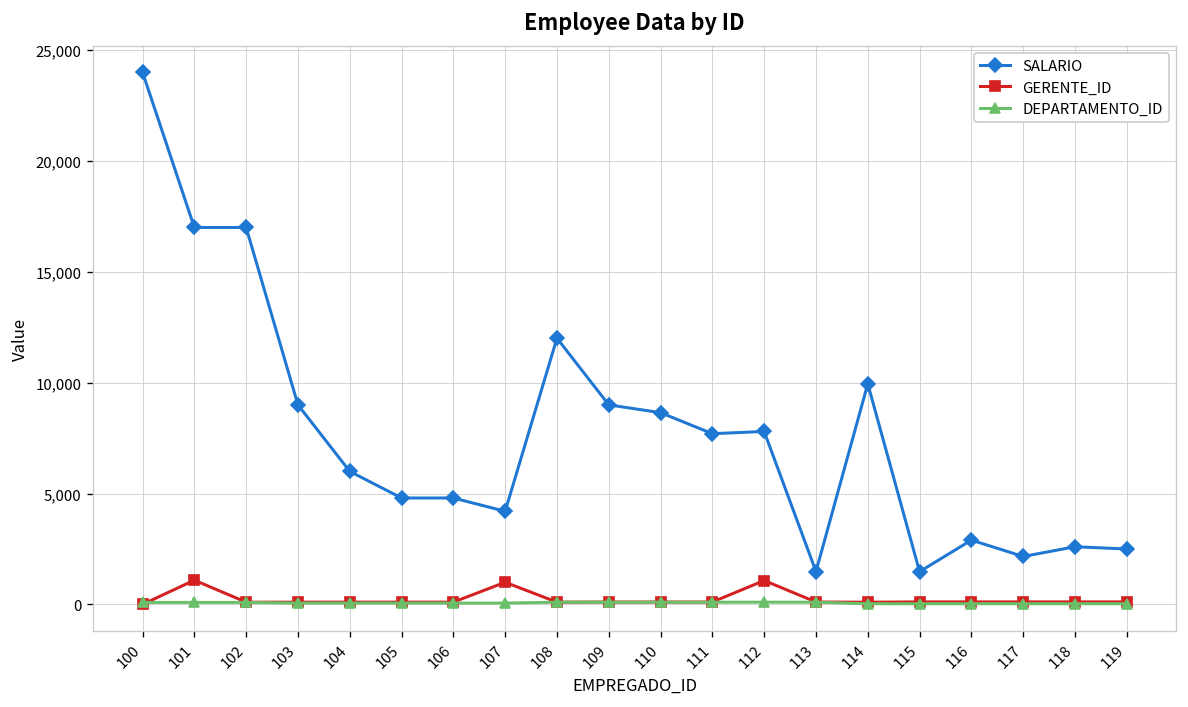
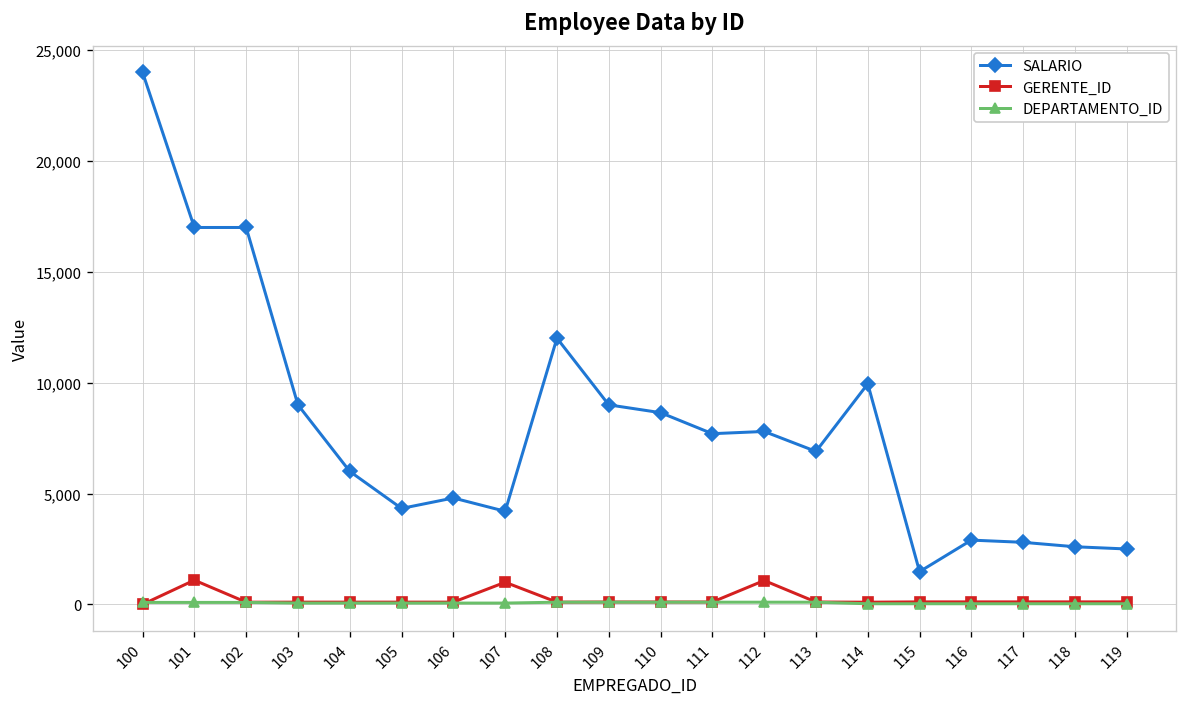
  {
    "SALARIO": {
      "100": "24,000",
      "101": "17,000",
      "102": "17,000",
      "103": "9,000",
      "104": "6,000",
-     "105": "4,800",
+     "105": "4,300",
      "106": "4,800",
      "107": "4,200",
      "108": "12,000",
      "109": "9,000",
      "110": "8,600",
      "111": "7,700",
      "112": "7,800",
-     "113": "1,500",
+     "113": "6,900",
      "114": "9,900",
      "115": "1,500",
      "116": "2,900",
-     "117": "2,200",
+     "117": "2,800",
      "118": "2,600",
      "119": "2,500"
    },
    "GERENTE_ID": {
      "101": "1,100",
      "107": "1,000",
      "112": "1,100"
    },
    "DEPARTAMENTO_ID": {
      "101": "100",
      "107": "100",
      "112": "100"
    }
  }
